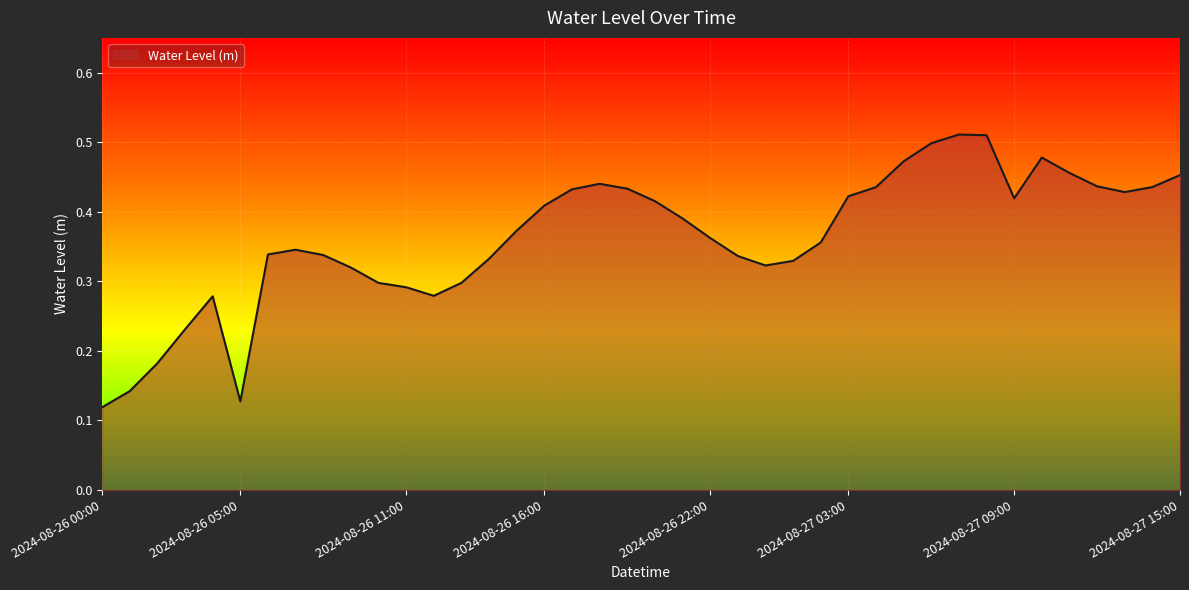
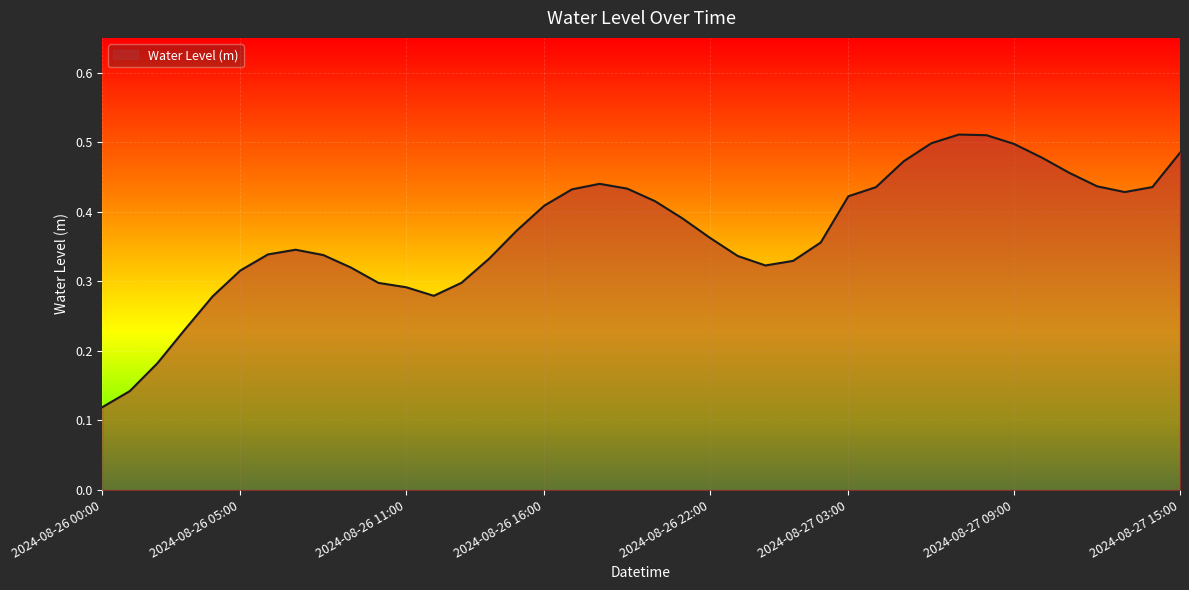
  {
    "2024-08-26 00:00": 0.12,
-   "2024-08-26 05:00": 0.13,
+   "2024-08-26 05:00": 0.32,
    "2024-08-26 11:00": 0.29,
    "2024-08-26 16:00": 0.41,
    "2024-08-26 22:00": 0.36,
    "2024-08-27 03:00": 0.42,
-   "2024-08-27 09:00": 0.42,
-   "2024-08-27 15:00": 0.45
+   "2024-08-27 09:00": 0.50,
+   "2024-08-27 15:00": 0.48
  }
